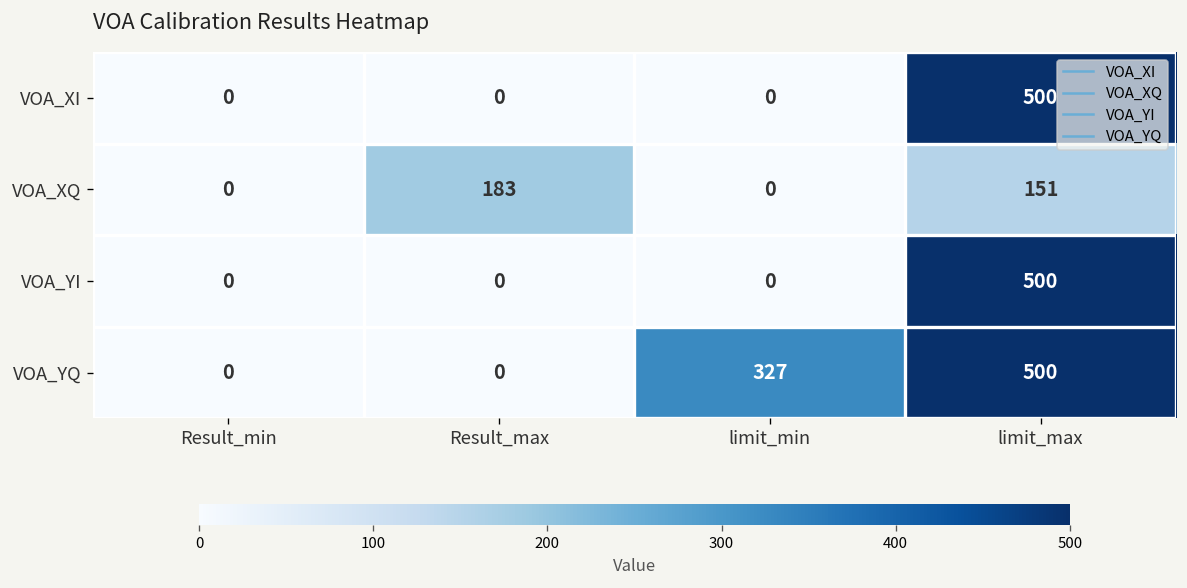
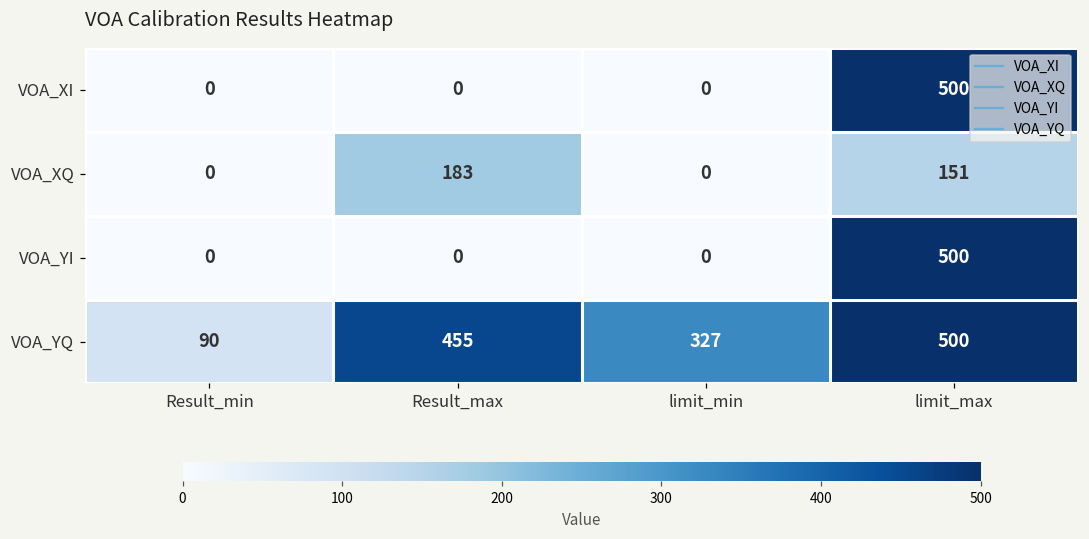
  {
    "VOA_XI": {
      "Result_min": 0,
      "Result_max": 0,
      "limit_min": 0
    },
    "VOA_XQ": {
      "Result_min": 0,
      "Result_max": 183,
      "limit_min": 0,
      "limit_max": 151
    },
    "VOA_YI": {
      "Result_min": 0,
      "Result_max": 0,
      "limit_min": 0,
      "limit_max": 500
    },
    "VOA_YQ": {
-     "Result_min": 0,
-     "Result_max": 0,
+     "Result_min": 90,
+     "Result_max": 455,
      "limit_min": 327,
      "limit_max": 500
    }
  }
